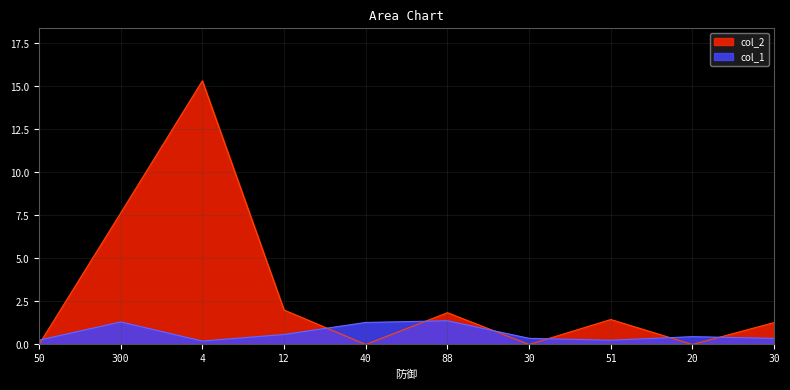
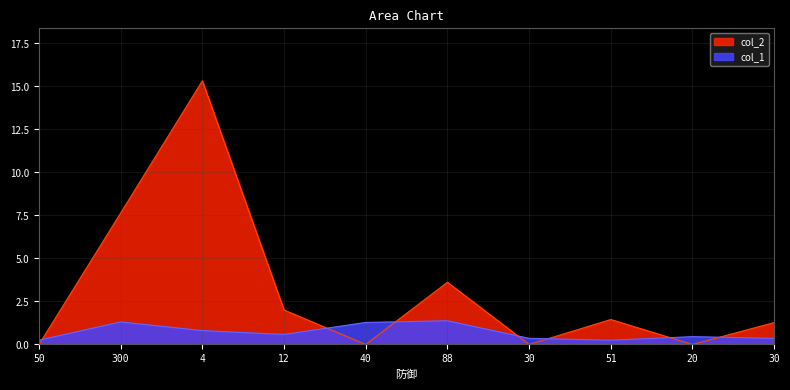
  {
    "col_2": {
      "50": 0.0,
      "300": 7.6,
      "4": 15.3,
      "12": 2.0,
      "40": 0.0,
-     "88": 1.8,
+     "88": 3.6,
      "51": 1.5,
      "20": 0.0
    },
    "col_1": {
      "50": 0.3,
      "300": 1.3,
-     "4": 0.2,
+     "4": 0.8,
      "12": 0.6,
      "40": 1.3,
      "88": 1.4,
      "51": 0.2,
      "20": 0.5
    }
  }
